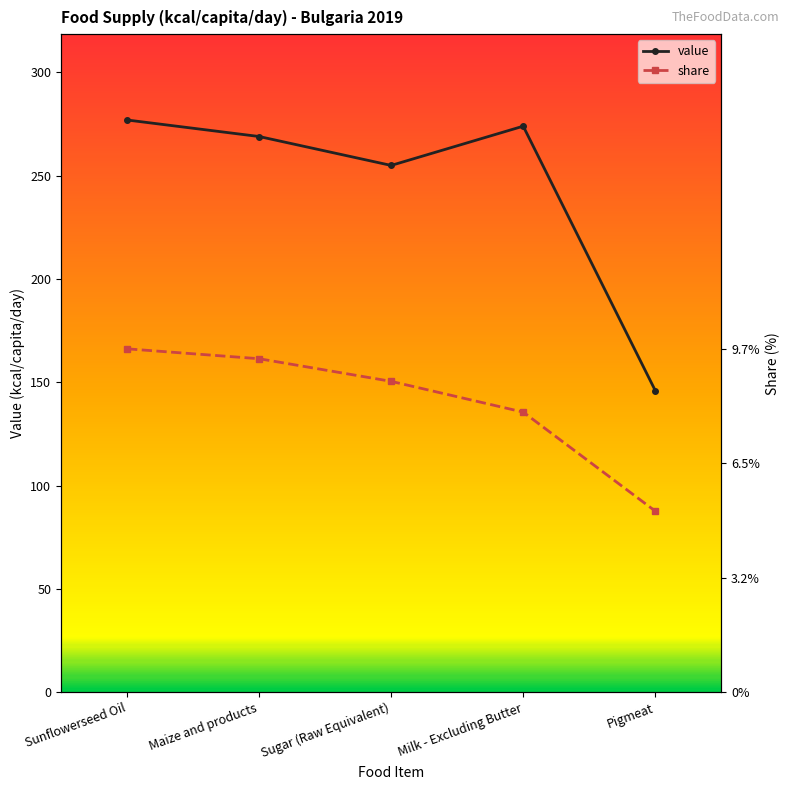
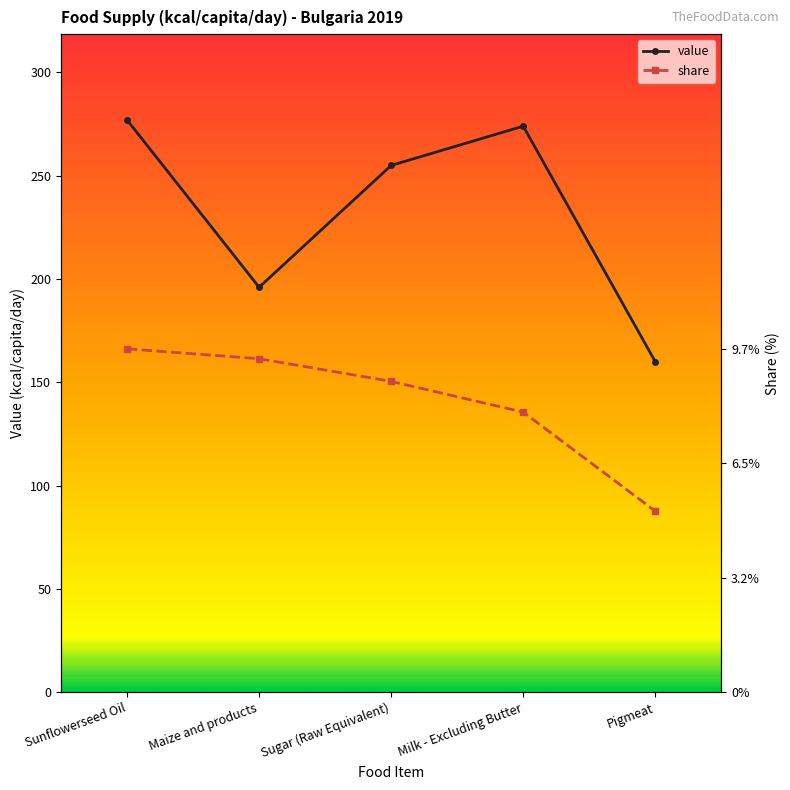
  {
    "value": {
      "Sunflowerseed Oil": 277,
-     "Maize and products": 269,
+     "Maize and products": 196,
      "Sugar (Raw Equivalent)": 255,
      "Milk - Excluding Butter": 274,
-     "Pigmeat": 146
+     "Pigmeat": 160
    },
    "share": {
      "Sunflowerseed Oil": 166,
      "Maize and products": 161,
      "Sugar (Raw Equivalent)": 150,
      "Milk - Excluding Butter": 136,
      "Pigmeat": 88
    }
  }
